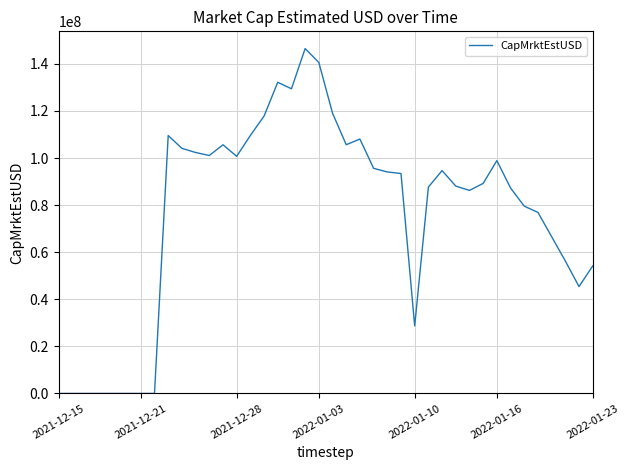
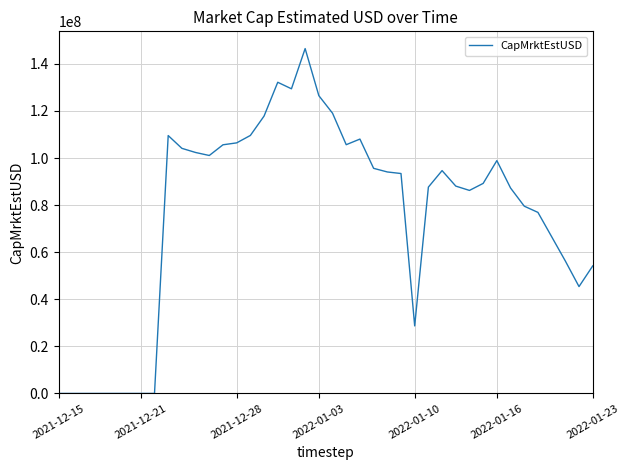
  {
    "2021-12-15": 0,
    "2021-12-21": 0,
-   "2021-12-28": 101000000,
-   "2022-01-03": 141000000,
+   "2021-12-28": 106000000,
+   "2022-01-03": 126000000,
    "2022-01-10": 29000000,
    "2022-01-16": 99000000,
    "2022-01-23": 54000000
  }
